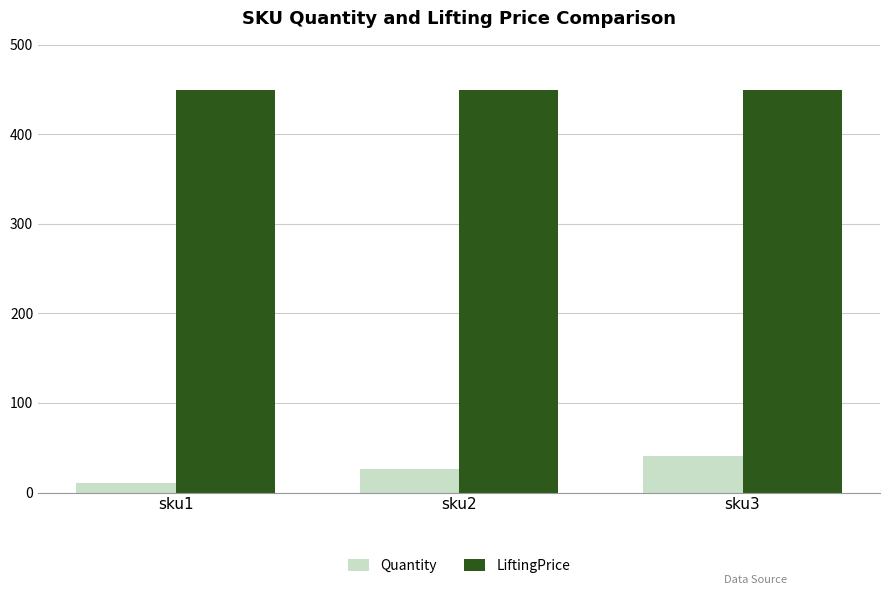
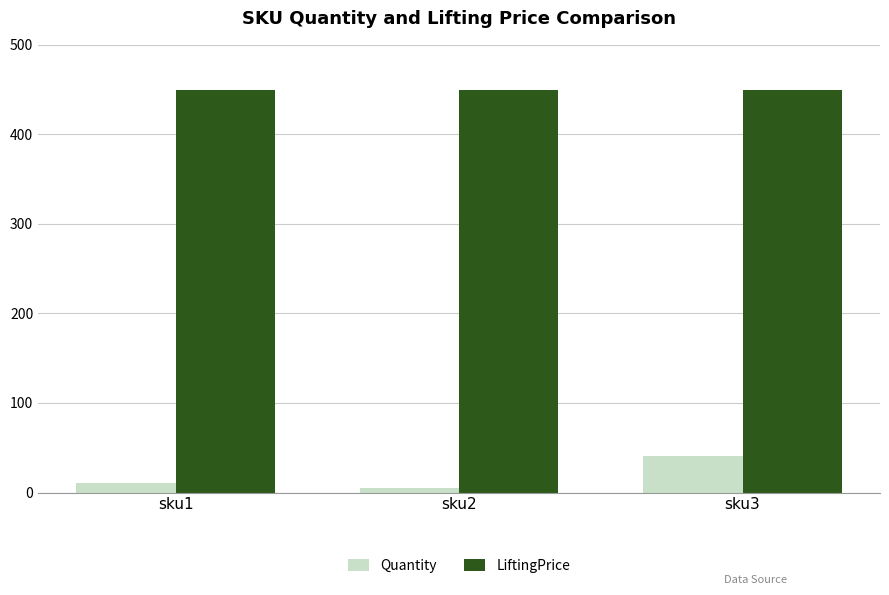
  {
    "Quantity": {
      "sku1": 10,
-     "sku2": 30,
+     "sku2": 10,
      "sku3": 40
    },
    "LiftingPrice": {
      "sku1": 450,
      "sku2": 450,
      "sku3": 450
    }
  }
